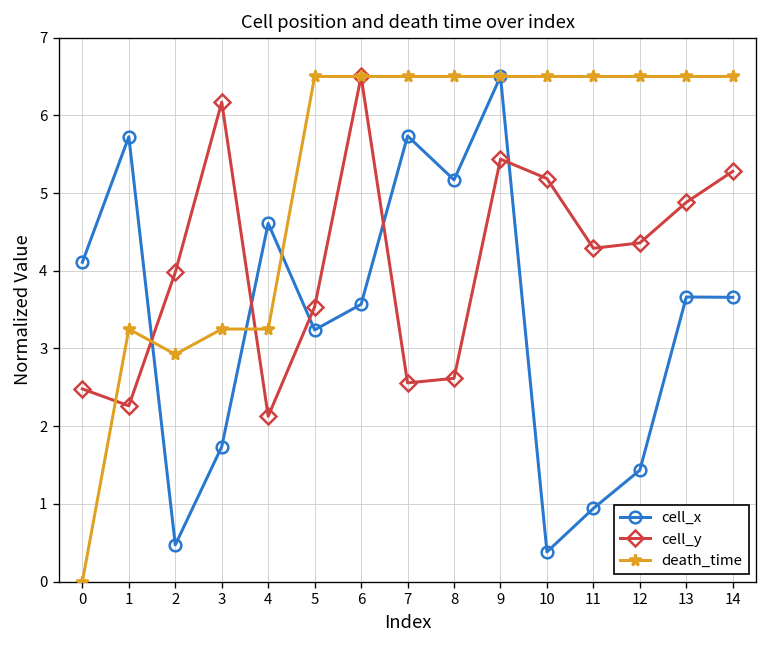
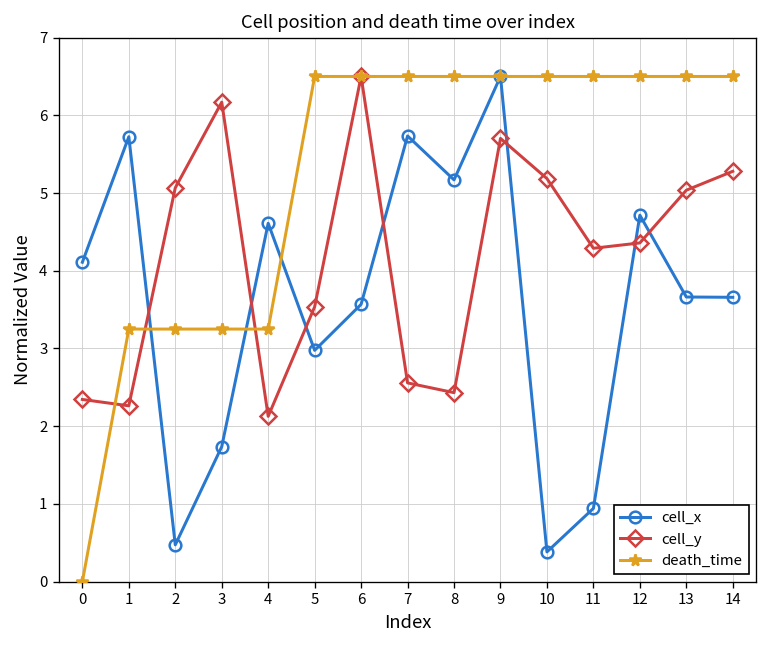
  {
    "cell_x": {
      "0": 4.1,
      "1": 5.7,
      "2": 0.5,
      "3": 1.7,
      "4": 4.6,
-     "5": 3.2,
+     "5": 3.0,
      "6": 3.6,
      "7": 5.7,
      "8": 5.2,
      "10": 0.4,
      "11": 0.9,
-     "12": 1.4,
+     "12": 4.7,
      "13": 3.7,
      "14": 3.7
    },
    "cell_y": {
-     "0": 2.5,
+     "0": 2.3,
      "1": 2.3,
-     "2": 4.0,
+     "2": 5.1,
      "3": 6.2,
      "4": 2.1,
      "5": 3.5,
      "7": 2.6,
-     "8": 2.6,
-     "9": 5.4,
+     "8": 2.4,
+     "9": 5.7,
      "10": 5.2,
      "11": 4.3,
      "12": 4.4,
-     "13": 4.9,
+     "13": 5.0,
      "14": 5.3
    },
    "death_time": {
      "0": 0.0,
      "1": 3.3,
-     "2": 2.9,
+     "2": 3.3,
      "3": 3.3,
      "4": 3.3,
      "5": 6.5,
      "7": 6.5,
      "8": 6.5,
      "10": 6.5,
      "11": 6.5,
      "12": 6.5,
      "13": 6.5,
      "14": 6.5
    }
  }
